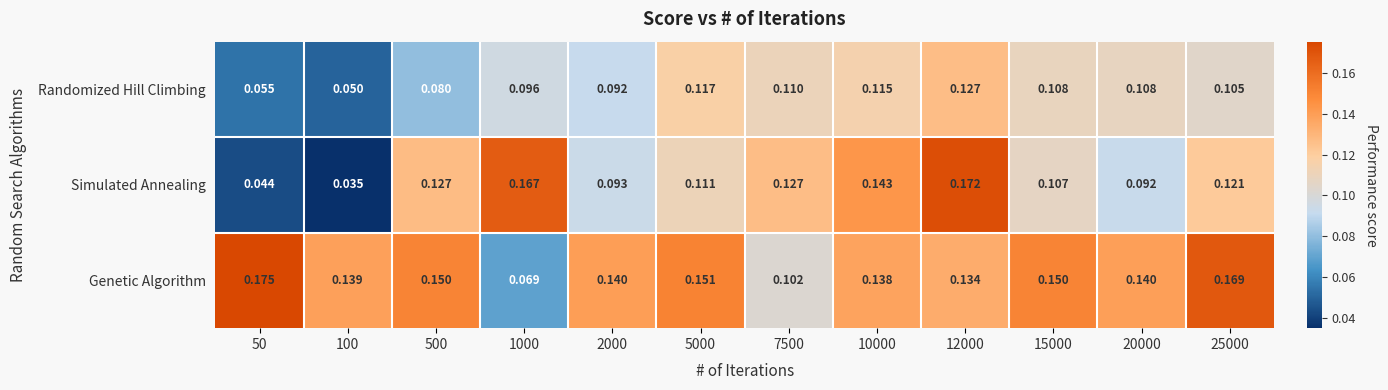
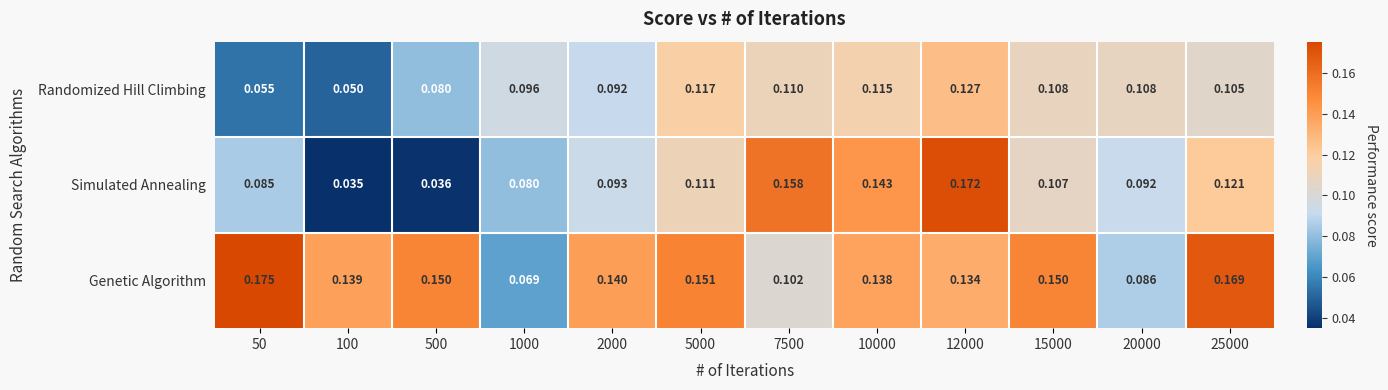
  {
    "Randomized Hill Climbing": {
      "50": 0.055,
      "100": 0.050,
      "500": 0.080,
      "1000": 0.096,
      "2000": 0.092,
      "5000": 0.117,
      "7500": 0.110,
      "10000": 0.115,
      "12000": 0.127,
      "15000": 0.108,
      "20000": 0.108,
      "25000": 0.105
    },
    "Simulated Annealing": {
-     "50": 0.044,
+     "50": 0.085,
      "100": 0.035,
-     "500": 0.127,
-     "1000": 0.167,
+     "500": 0.036,
+     "1000": 0.080,
      "2000": 0.093,
      "5000": 0.111,
-     "7500": 0.127,
+     "7500": 0.158,
      "10000": 0.143,
      "12000": 0.172,
      "15000": 0.107,
      "20000": 0.092,
      "25000": 0.121
    },
    "Genetic Algorithm": {
      "50": 0.175,
      "100": 0.139,
      "500": 0.150,
      "1000": 0.069,
      "2000": 0.140,
      "5000": 0.151,
      "7500": 0.102,
      "10000": 0.138,
      "12000": 0.134,
      "15000": 0.150,
-     "20000": 0.140,
+     "20000": 0.086,
      "25000": 0.169
    }
  }
